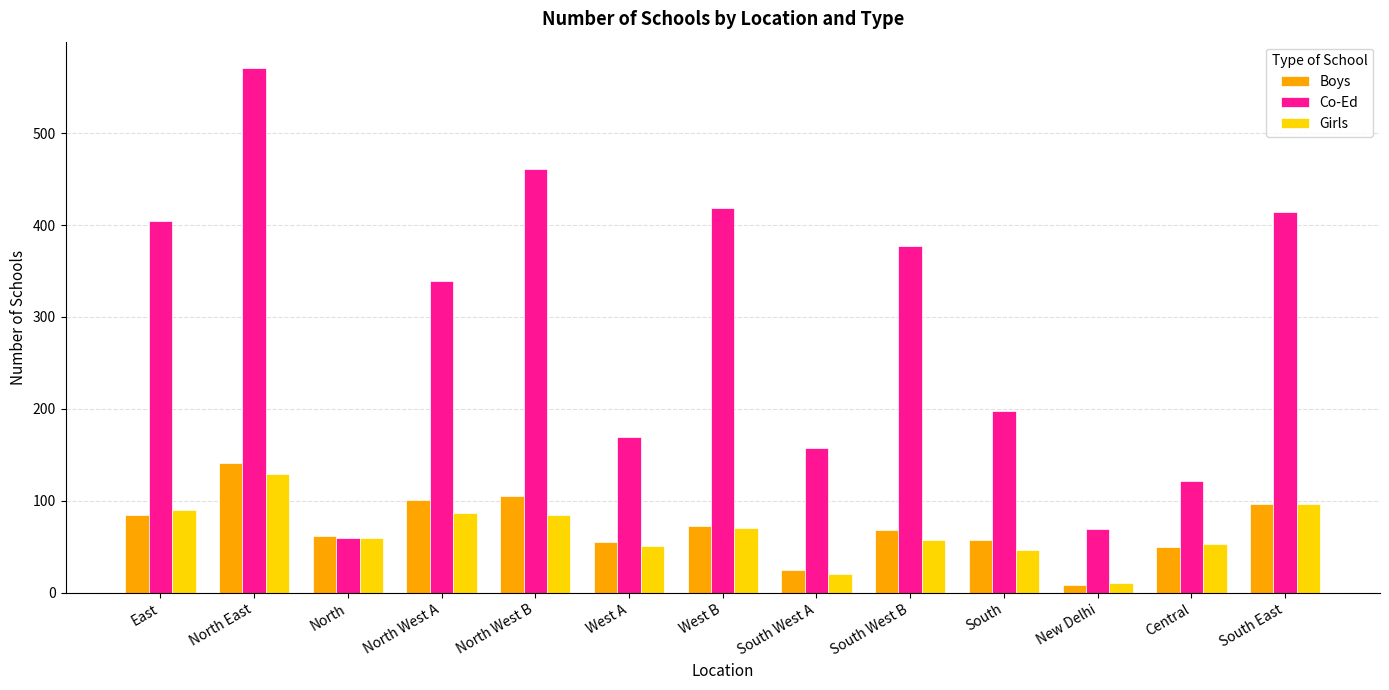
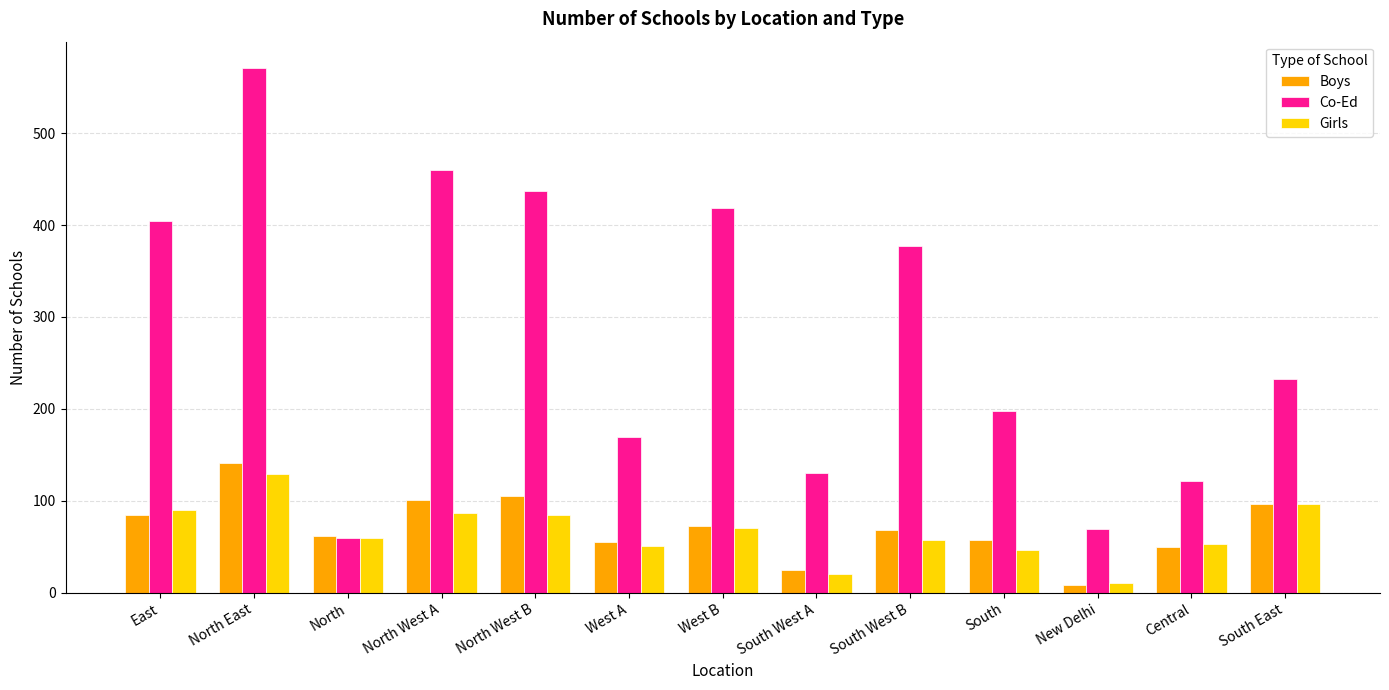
  {
    "Co-Ed": {
      "East": 400,
      "North East": 570,
      "North": 60,
-     "North West A": 340,
-     "North West B": 460,
+     "North West A": 460,
+     "North West B": 440,
      "West A": 170,
      "West B": 420,
-     "South West A": 160,
+     "South West A": 130,
      "South West B": 380,
      "South": 200,
      "New Delhi": 70,
      "Central": 120,
-     "South East": 410
+     "South East": 230
    }
  }
